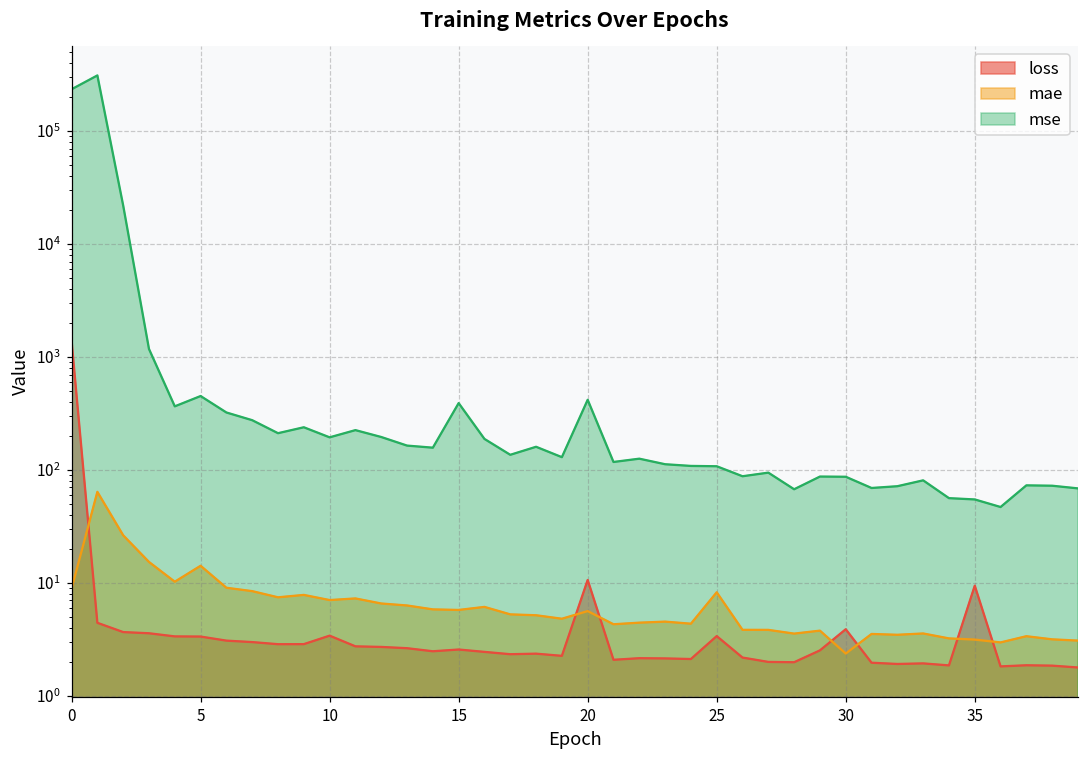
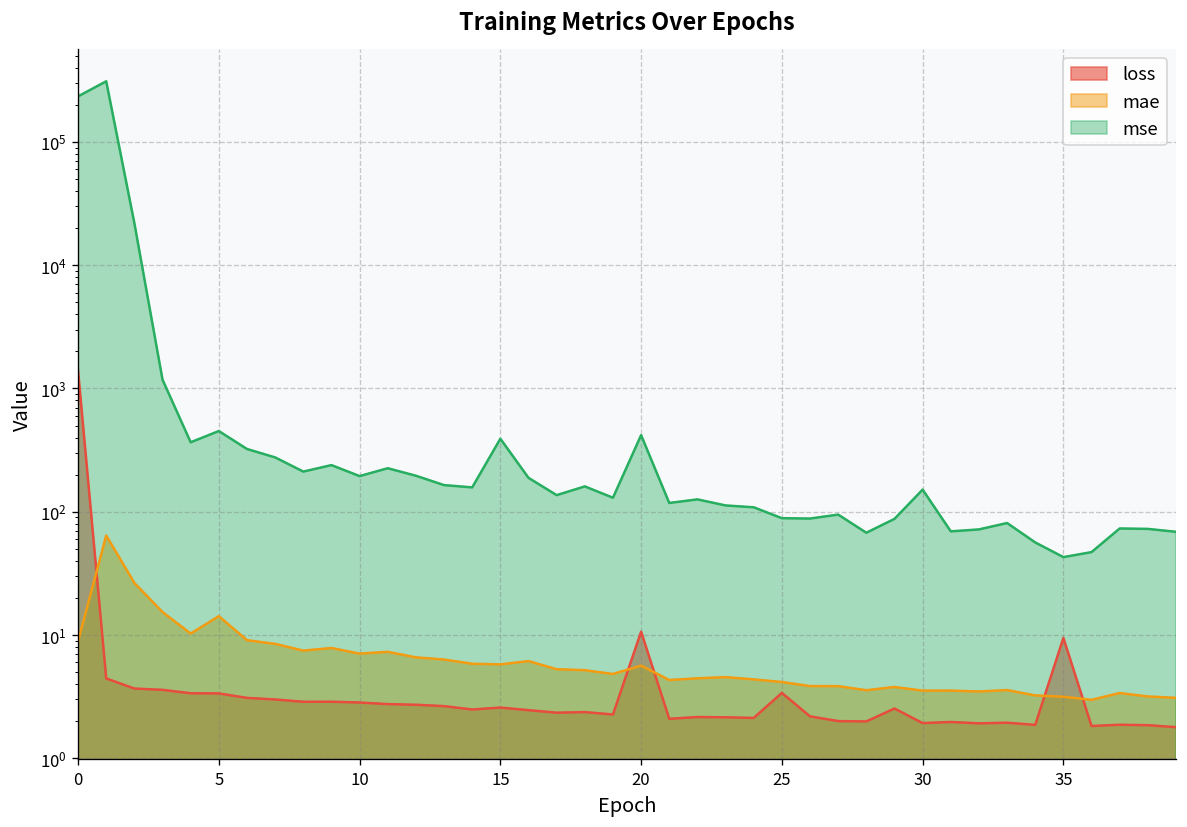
  {
    "loss": {
      "0": 1400,
      "5": 3.4,
-     "10": 3.4,
+     "10": 2.8,
      "15": 2.6,
      "20": 11,
      "25": 3.4,
-     "30": 3.9,
+     "30": 1.9,
      "35": 9
    },
    "mae": {
      "0": 9,
      "5": 14,
      "10": 7,
      "15": 6,
      "20": 6,
-     "25": 8,
-     "30": 2.4,
+     "25": 4.2,
+     "30": 3.5,
      "35": 3.2
    },
    "mse": {
      "0": 230000,
      "5": 500,
      "10": 190,
      "15": 390,
      "20": 420,
-     "25": 110,
-     "30": 90,
-     "35": 50
+     "25": 90,
+     "30": 150,
+     "35": 43
    }
  }
